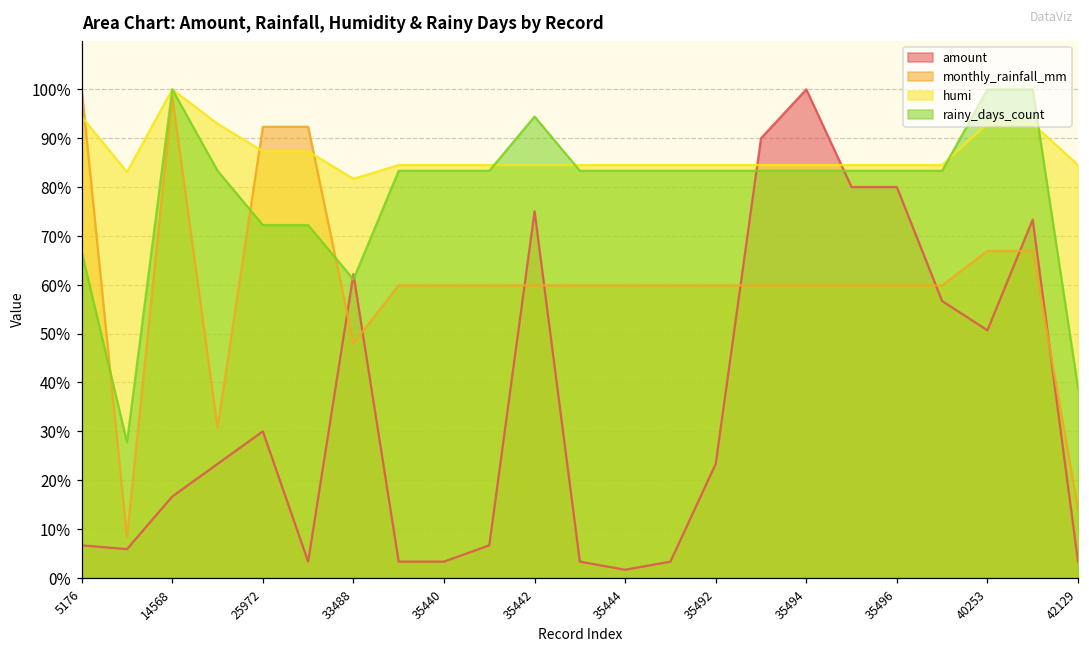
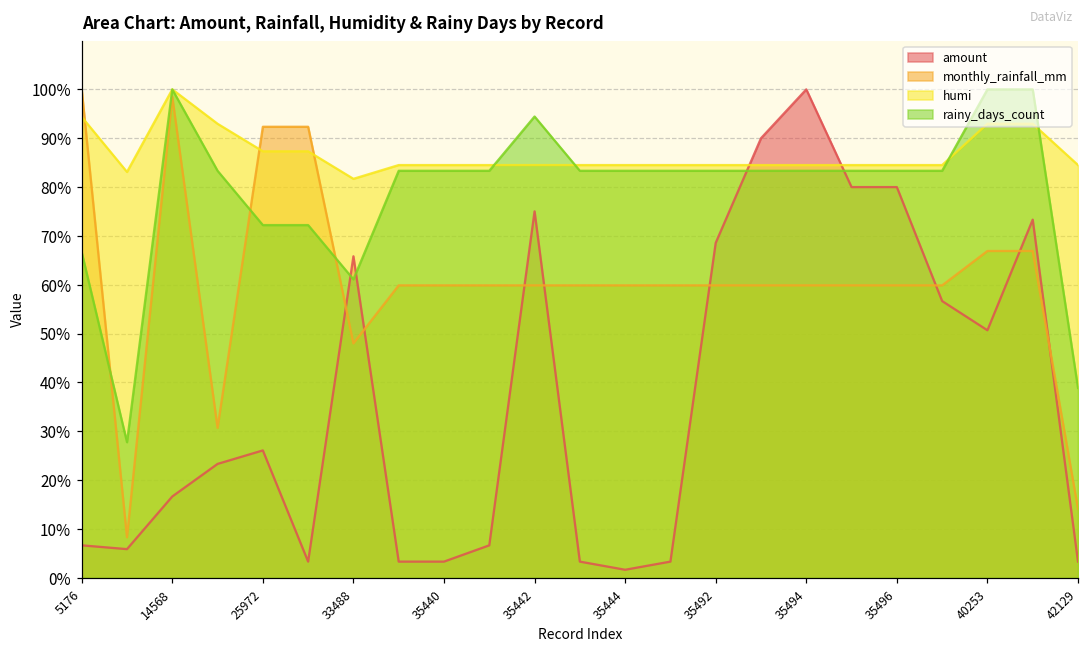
  {
    "amount": {
      "5176": "7%",
      "14568": "17%",
-     "25972": "30%",
-     "33488": "62%",
+     "25972": "26%",
+     "33488": "66%",
      "35440": "3%",
      "35442": "75%",
      "35444": "2%",
-     "35492": "23%",
+     "35492": "69%",
      "35494": "100%",
      "35496": "80%",
      "40253": "51%",
      "42129": "3%"
    },
    "rainy_days_count": {
      "5176": "67%",
      "25972": "72%",
      "33488": "61%",
      "35440": "83%",
      "35442": "94%",
      "35444": "83%",
      "35492": "83%",
      "35494": "83%",
      "35496": "83%",
      "42129": "39%"
    }
  }
